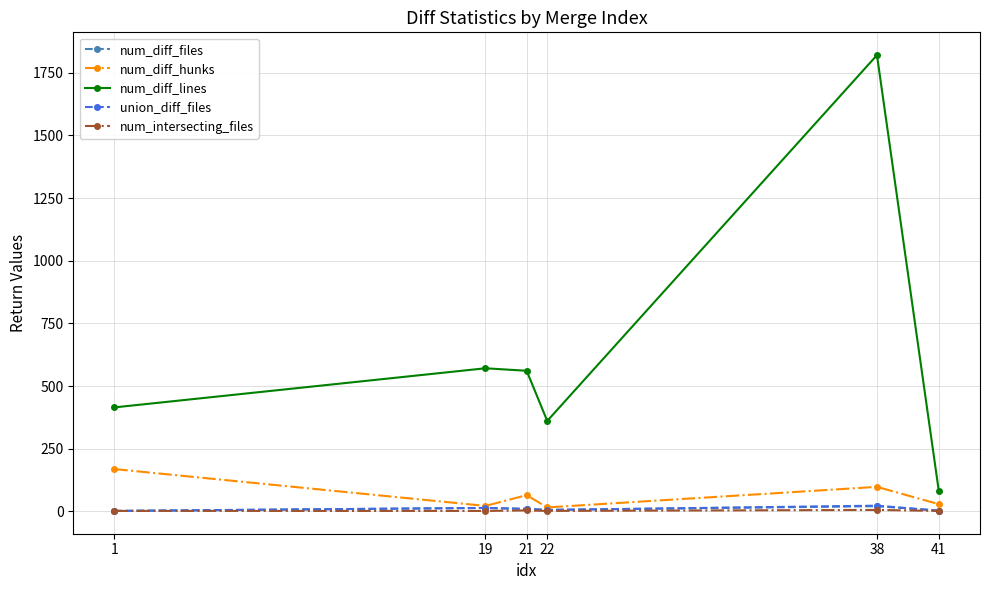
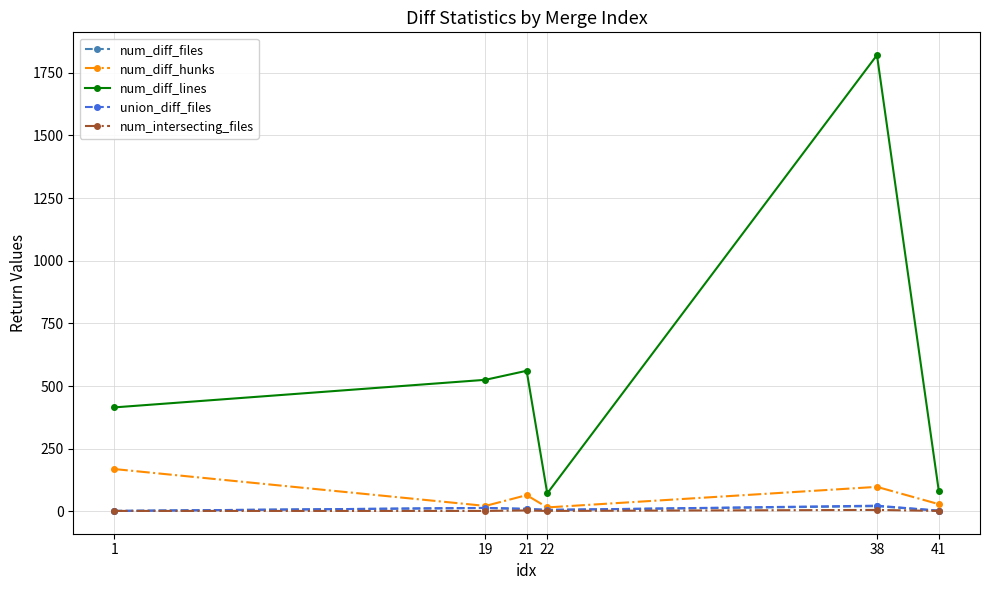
  {
    "union_diff_files": {
      "38": 20
    },
    "num_diff_hunks": {
      "1": 170,
      "21": 70,
      "38": 100,
      "41": 30
    },
    "num_diff_lines": {
      "1": 420,
-     "19": 570,
+     "19": 530,
      "21": 560,
-     "22": 360,
+     "22": 70,
      "38": 1820,
      "41": 80
    },
    "num_intersecting_files": {
      "19": 0,
      "38": 10
    }
  }
